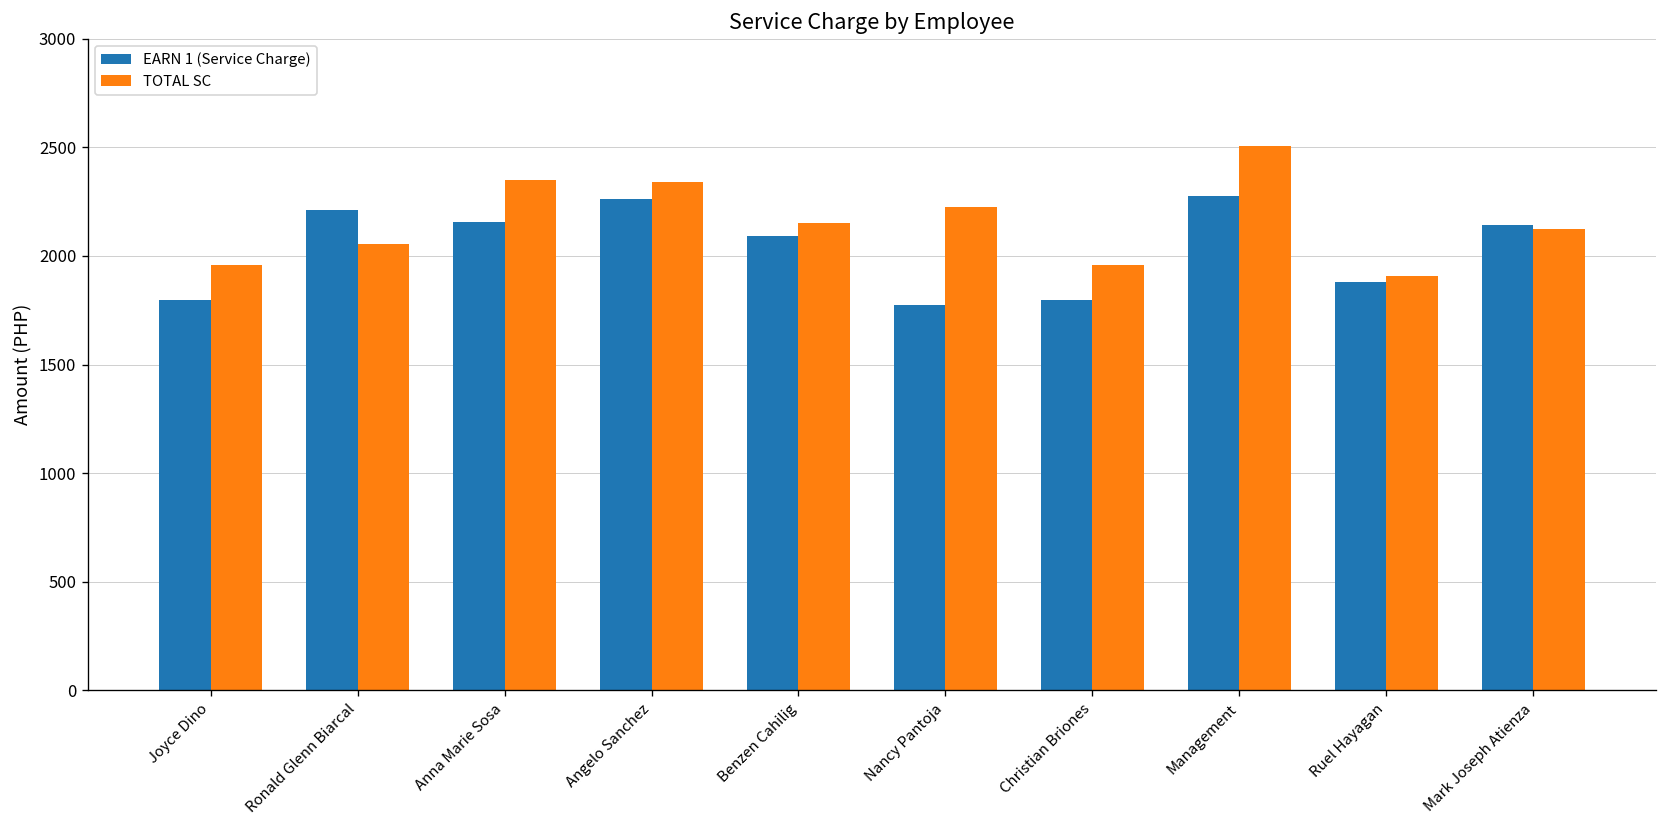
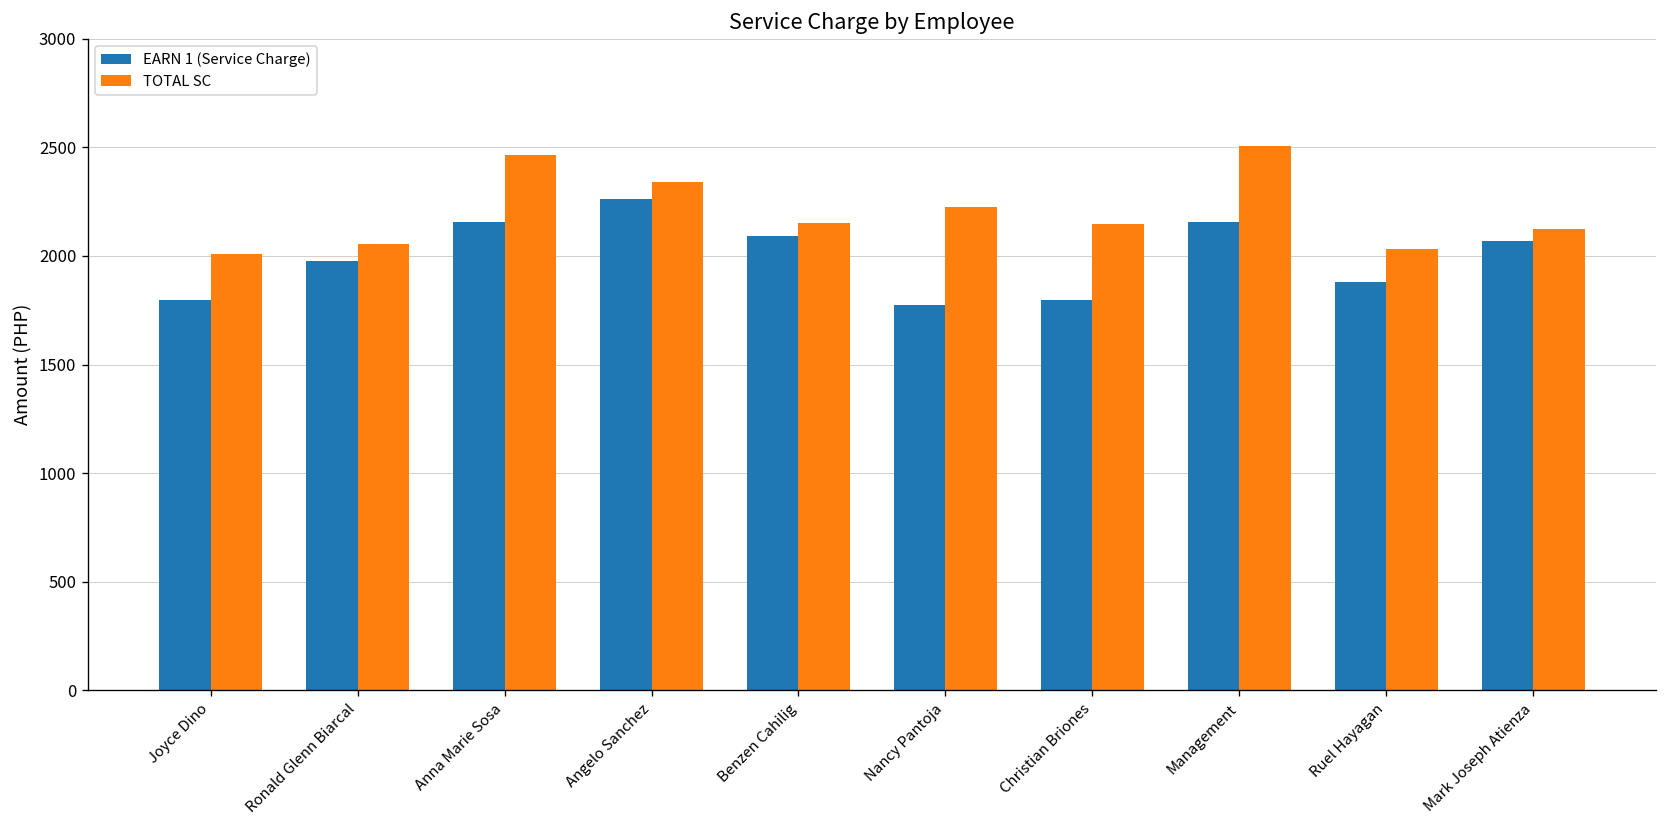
  {
    "EARN 1 (Service Charge)": {
      "Joyce Dino": 1800,
-     "Ronald Glenn Biarcal": 2210,
+     "Ronald Glenn Biarcal": 1980,
      "Anna Marie Sosa": 2160,
      "Angelo Sanchez": 2260,
      "Benzen Cahilig": 2090,
      "Nancy Pantoja": 1770,
      "Christian Briones": 1800,
-     "Management": 2280,
+     "Management": 2160,
      "Ruel Hayagan": 1880,
-     "Mark Joseph Atienza": 2140
+     "Mark Joseph Atienza": 2070
    },
    "TOTAL SC": {
-     "Joyce Dino": 1960,
+     "Joyce Dino": 2010,
      "Ronald Glenn Biarcal": 2050,
-     "Anna Marie Sosa": 2350,
+     "Anna Marie Sosa": 2470,
      "Angelo Sanchez": 2340,
      "Benzen Cahilig": 2150,
      "Nancy Pantoja": 2220,
-     "Christian Briones": 1960,
+     "Christian Briones": 2150,
      "Management": 2510,
-     "Ruel Hayagan": 1910,
+     "Ruel Hayagan": 2030,
      "Mark Joseph Atienza": 2130
    }
  }
